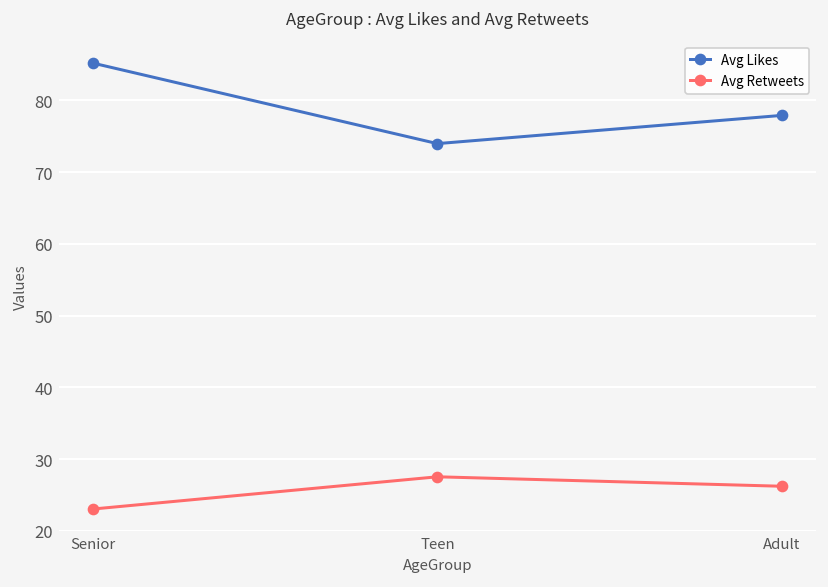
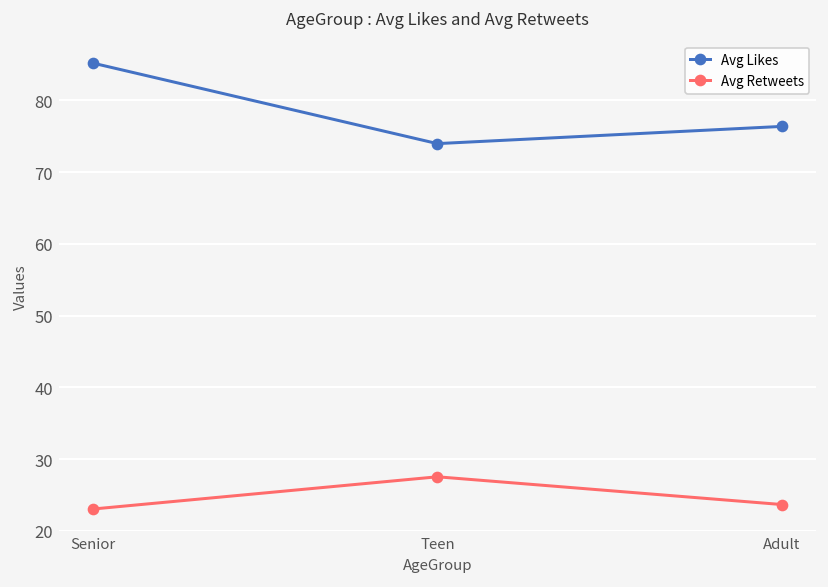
  {
    "Avg Likes": {
      "Senior": 85,
      "Teen": 74,
-     "Adult": 78
+     "Adult": 76
    },
    "Avg Retweets": {
      "Senior": 23,
      "Teen": 28,
-     "Adult": 26
+     "Adult": 24
    }
  }
